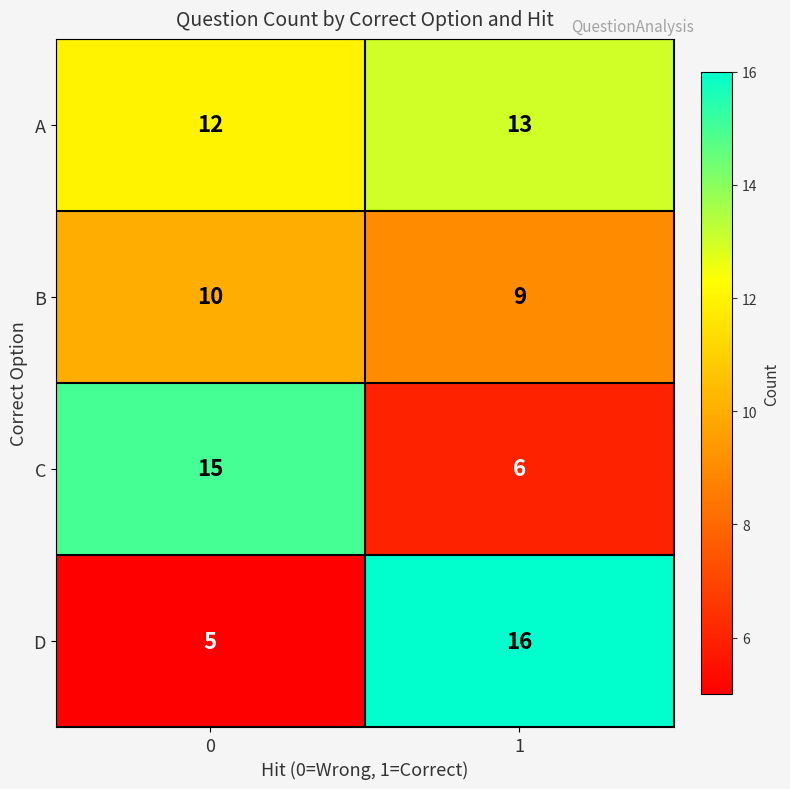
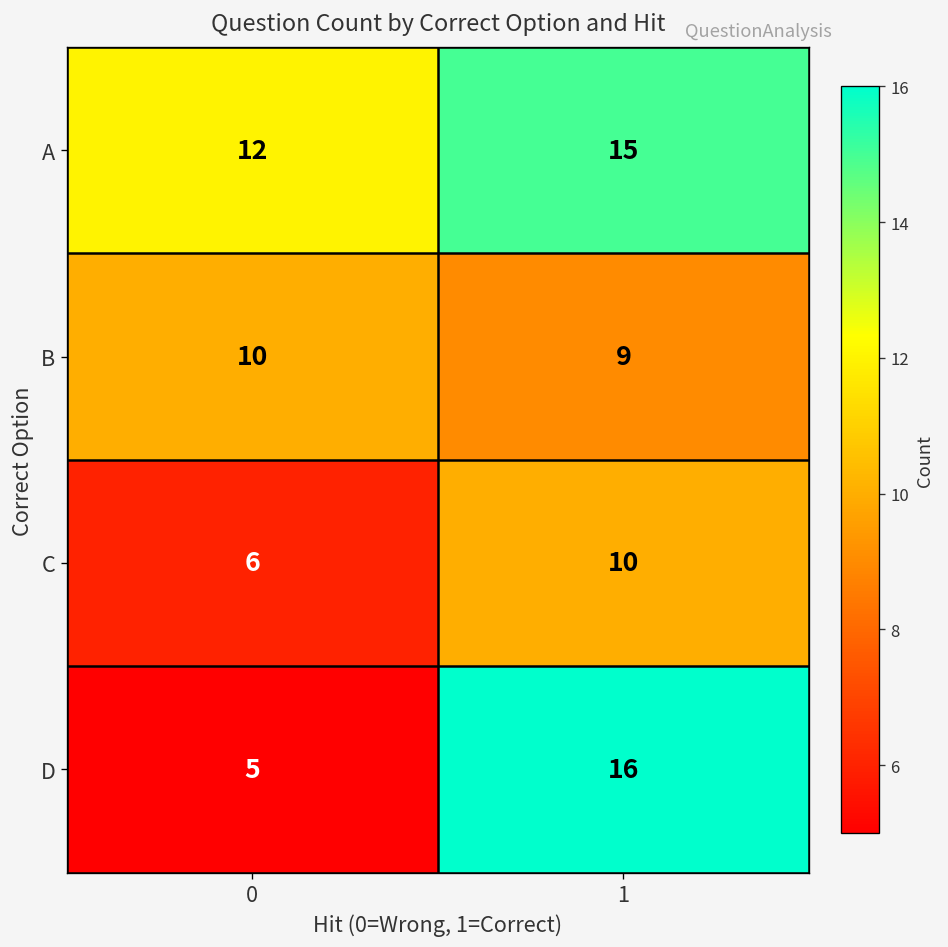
  {
    "A": {
      "0": 12,
-     "1": 13
+     "1": 15
    },
    "B": {
      "0": 10,
      "1": 9
    },
    "C": {
-     "0": 15,
-     "1": 6
+     "0": 6,
+     "1": 10
    },
    "D": {
      "0": 5,
      "1": 16
    }
  }
